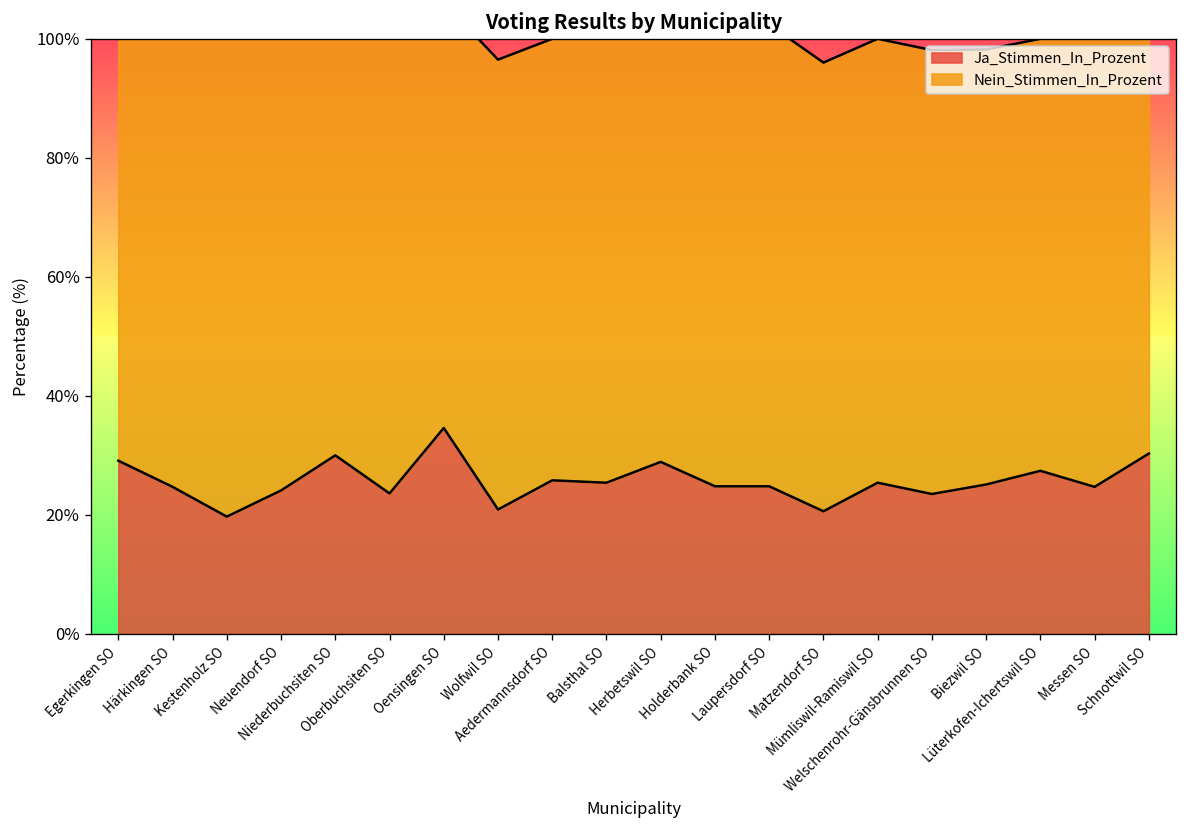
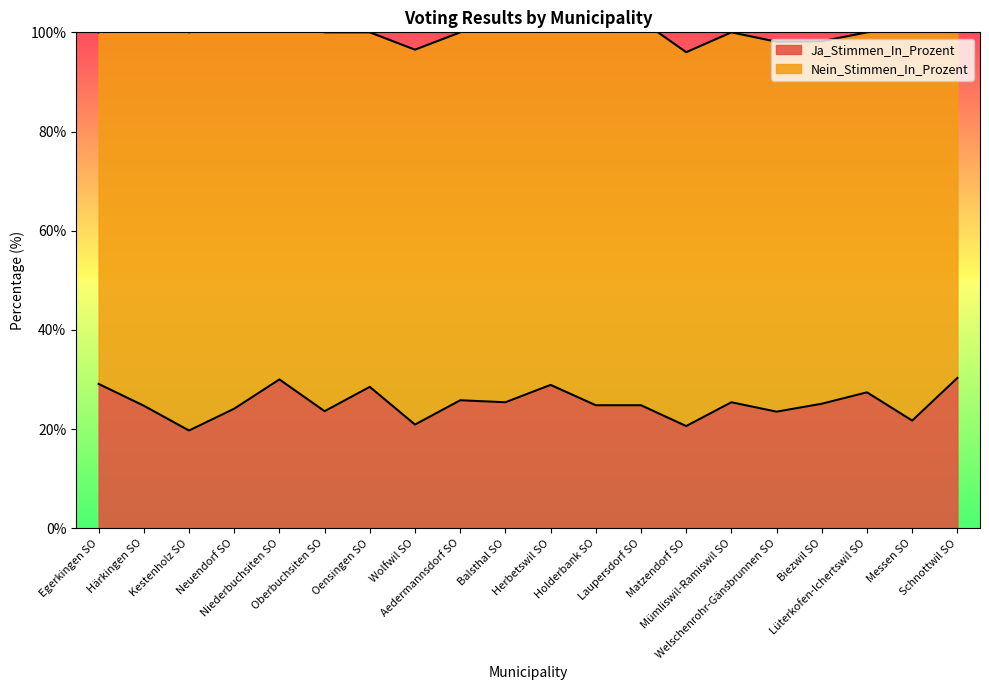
  {
    "Ja_Stimmen_In_Prozent": {
      "Egerkingen SO": "29%",
      "Härkingen SO": "25%",
      "Kestenholz SO": "20%",
      "Neuendorf SO": "24%",
      "Niederbuchsiten SO": "30%",
      "Oberbuchsiten SO": "24%",
-     "Oensingen SO": "35%",
+     "Oensingen SO": "29%",
      "Wolfwil SO": "21%",
      "Aedermannsdorf SO": "26%",
      "Balsthal SO": "25%",
      "Herbetswil SO": "29%",
      "Holderbank SO": "25%",
      "Laupersdorf SO": "25%",
      "Matzendorf SO": "21%",
      "Mümliswil-Ramiswil SO": "25%",
      "Welschenrohr-Gänsbrunnen SO": "24%",
      "Biezwil SO": "25%",
      "Lüterkofen-Ichertswil SO": "27%",
-     "Messen SO": "25%",
+     "Messen SO": "22%",
      "Schnottwil SO": "30%"
    },
    "Nein_Stimmen_In_Prozent": {
      "Egerkingen SO": "71%",
      "Kestenholz SO": "80%",
      "Oberbuchsiten SO": "76%",
      "Wolfwil SO": "76%",
      "Aedermannsdorf SO": "74%",
      "Matzendorf SO": "75%",
      "Mümliswil-Ramiswil SO": "75%",
      "Lüterkofen-Ichertswil SO": "73%"
    }
  }
